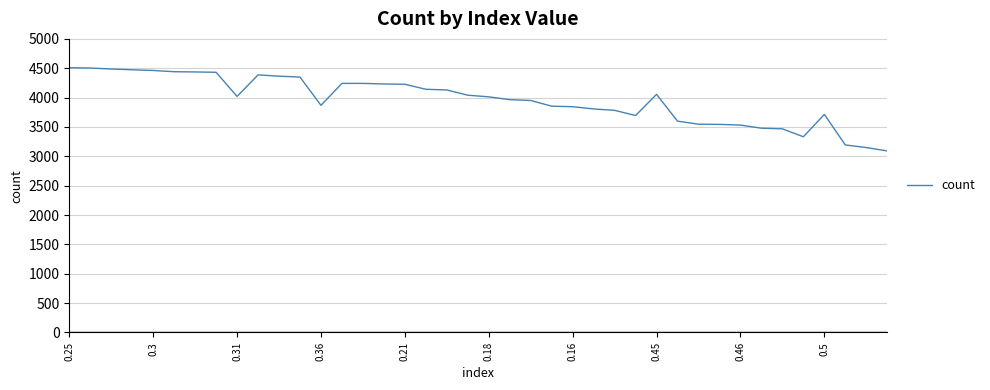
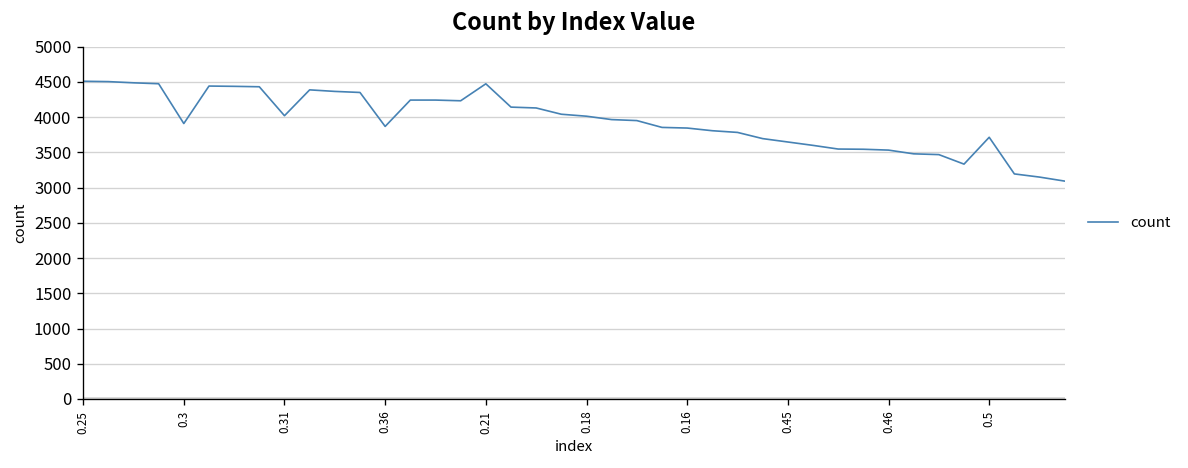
  {
    "0.25": 4500,
-   "0.3": 4500,
+   "0.3": 3900,
    "0.31": 4000,
    "0.36": 3900,
-   "0.21": 4200,
+   "0.21": 4500,
    "0.18": 4000,
    "0.16": 3800,
-   "0.45": 4100,
+   "0.45": 3600,
    "0.46": 3500,
    "0.5": 3700
  }
